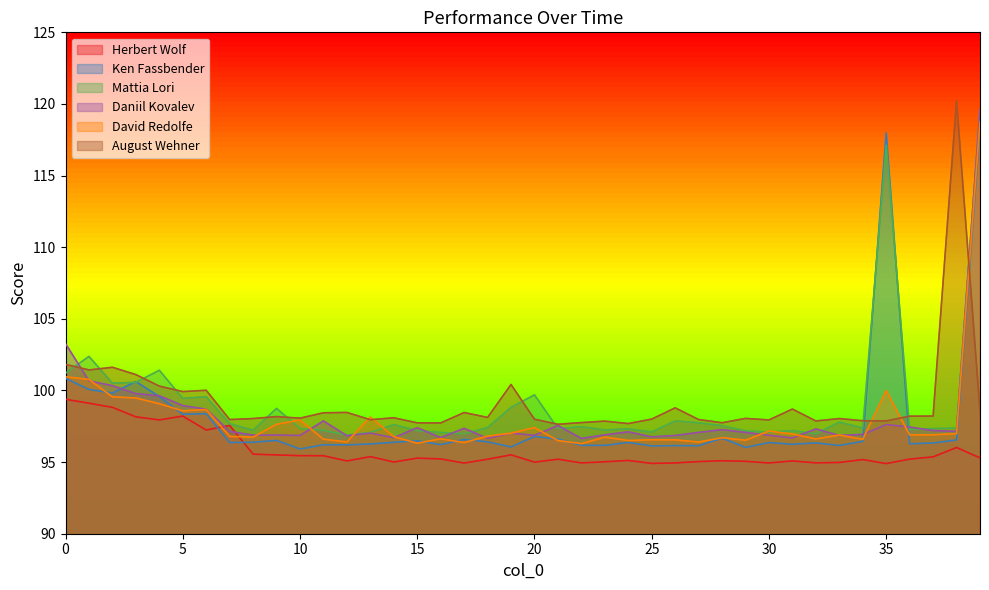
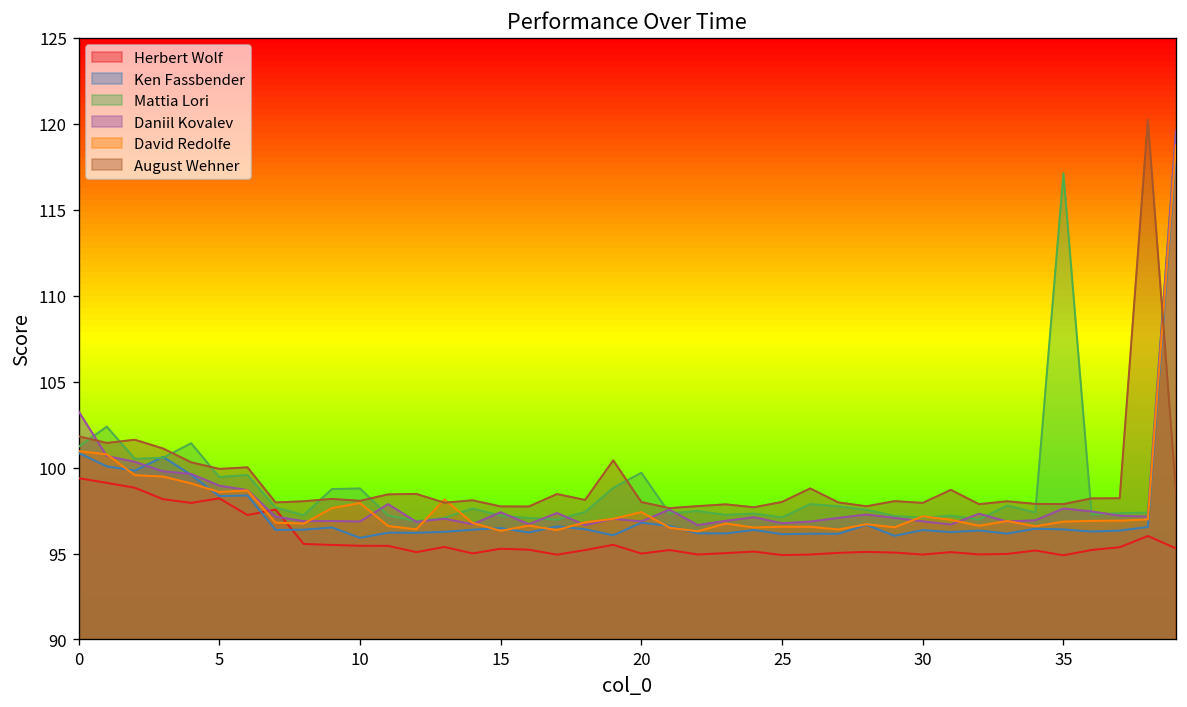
  {
    "Ken Fassbender": {
      "10": 95.9,
      "25": 96.1,
      "30": 96.4,
-     "35": 118.0
+     "35": 96.4
    },
    "Mattia Lori": {
      "0": 101.2,
      "5": 99.4,
-     "10": 97.3,
+     "10": 98.8,
      "15": 97.2,
      "20": 99.7,
      "25": 97.1,
      "35": 117.1
    },
    "Daniil Kovalev": {
      "0": 103.3,
      "5": 98.9,
      "10": 96.9,
      "15": 97.4,
      "25": 96.8,
      "30": 96.9,
      "35": 97.6
    },
    "David Redolfe": {
      "5": 98.6,
      "20": 97.4,
      "25": 96.6,
-     "35": 100.0
+     "35": 96.9
    }
  }
